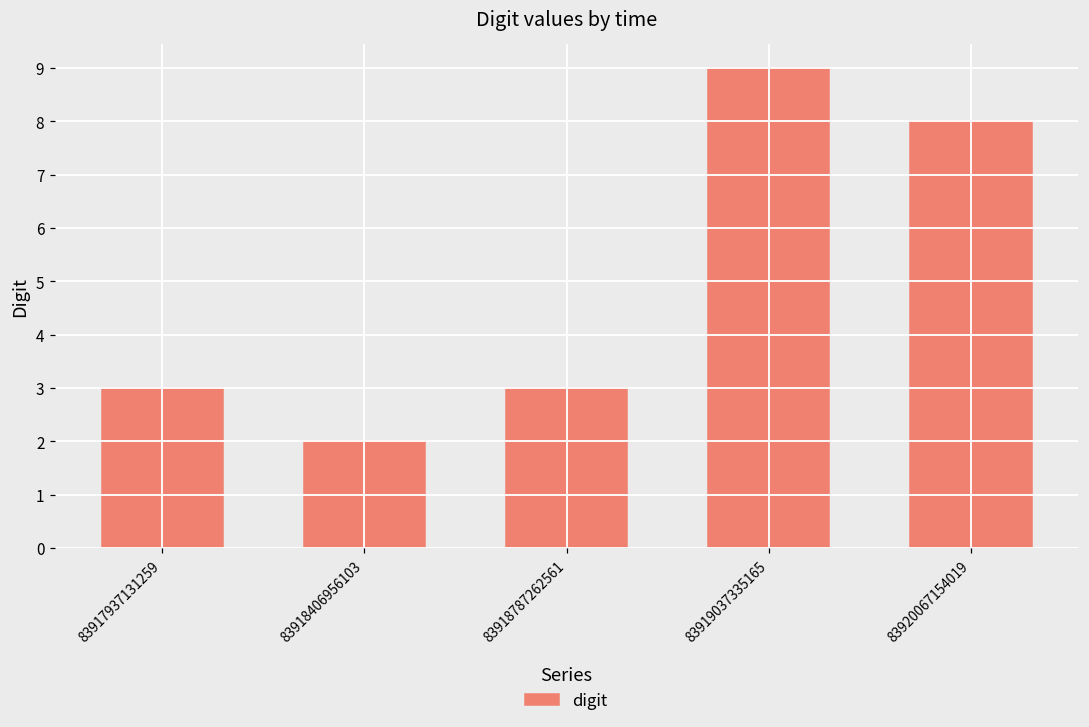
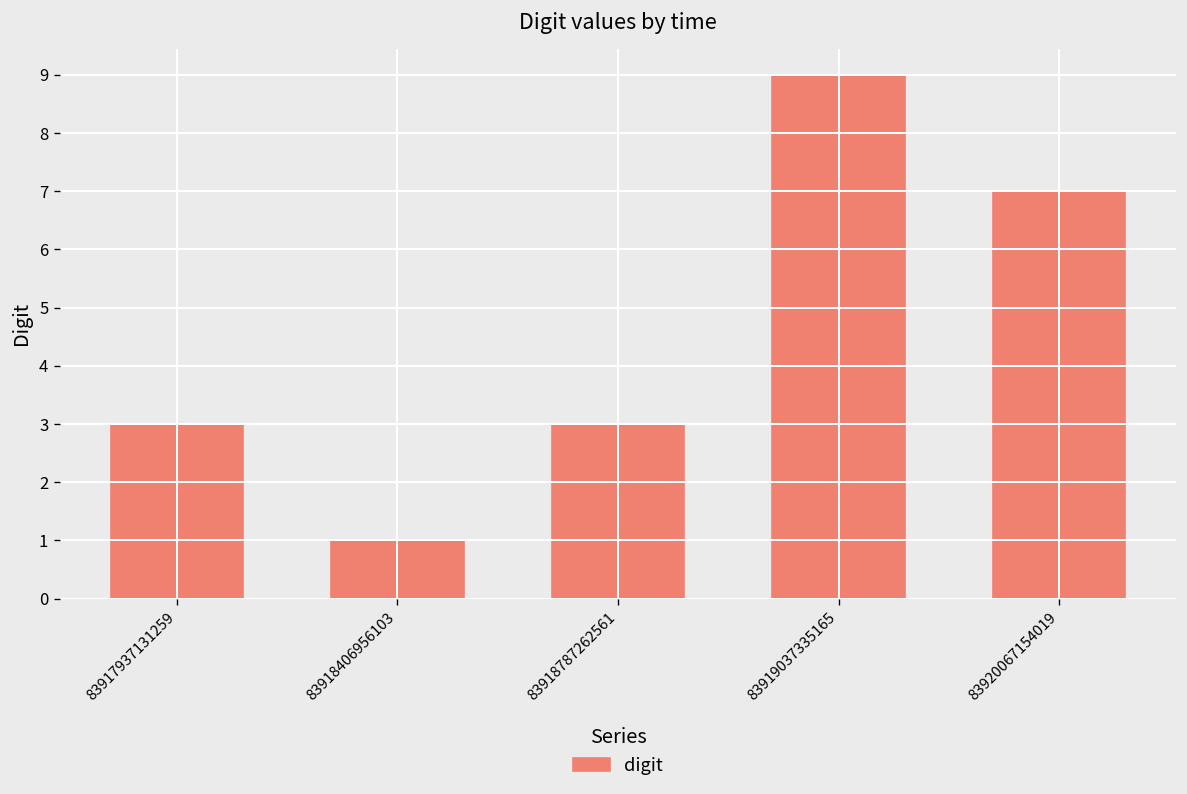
  {
    "83917937131259": 3,
-   "83918406956103": 2,
+   "83918406956103": 1,
    "83918787262561": 3,
    "83919037335165": 9,
-   "83920067154019": 8
+   "83920067154019": 7
  }
